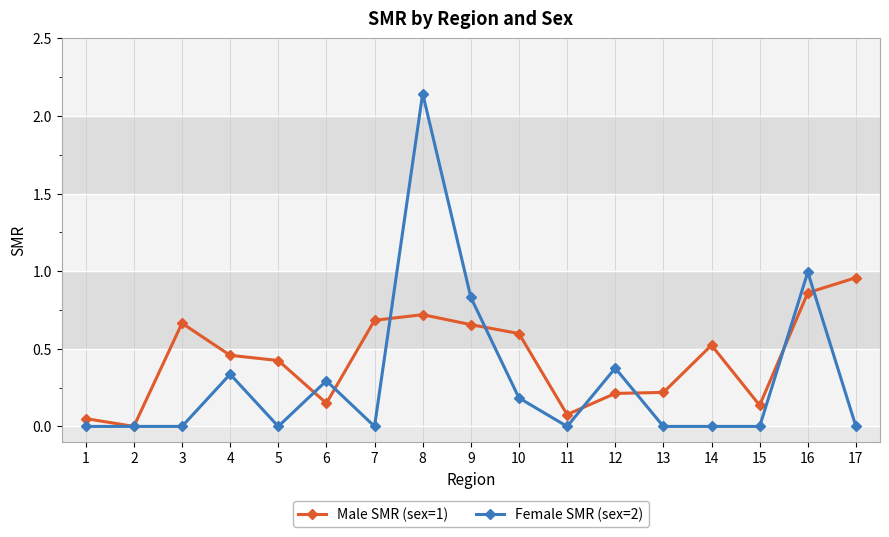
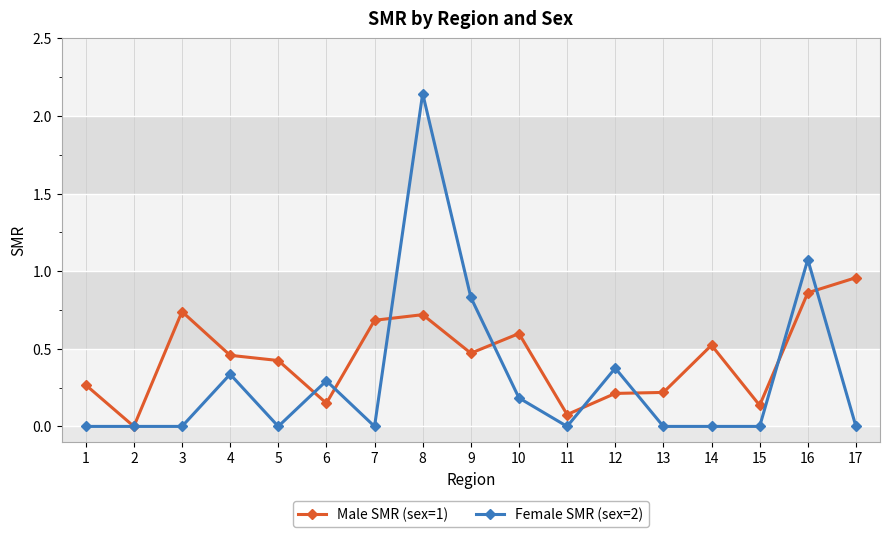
  {
    "Male SMR (sex=1)": {
-     "1": 0.05,
-     "3": 0.67,
+     "1": 0.27,
+     "3": 0.74,
      "4": 0.46,
      "5": 0.42,
      "6": 0.15,
      "7": 0.68,
      "8": 0.72,
-     "9": 0.66,
+     "9": 0.47,
      "10": 0.60,
      "11": 0.08,
      "12": 0.21,
      "13": 0.22,
      "14": 0.52,
      "15": 0.14,
      "16": 0.86,
      "17": 0.96
    },
    "Female SMR (sex=2)": {
      "1": 0.00,
      "3": 0.00,
      "4": 0.34,
      "5": 0.00,
      "6": 0.29,
      "7": 0.00,
      "8": 2.15,
      "9": 0.83,
      "10": 0.18,
      "11": 0.00,
      "12": 0.38,
      "13": 0.00,
      "14": 0.00,
      "15": 0.00,
-     "16": 0.99,
+     "16": 1.08,
      "17": 0.00
    }
  }
